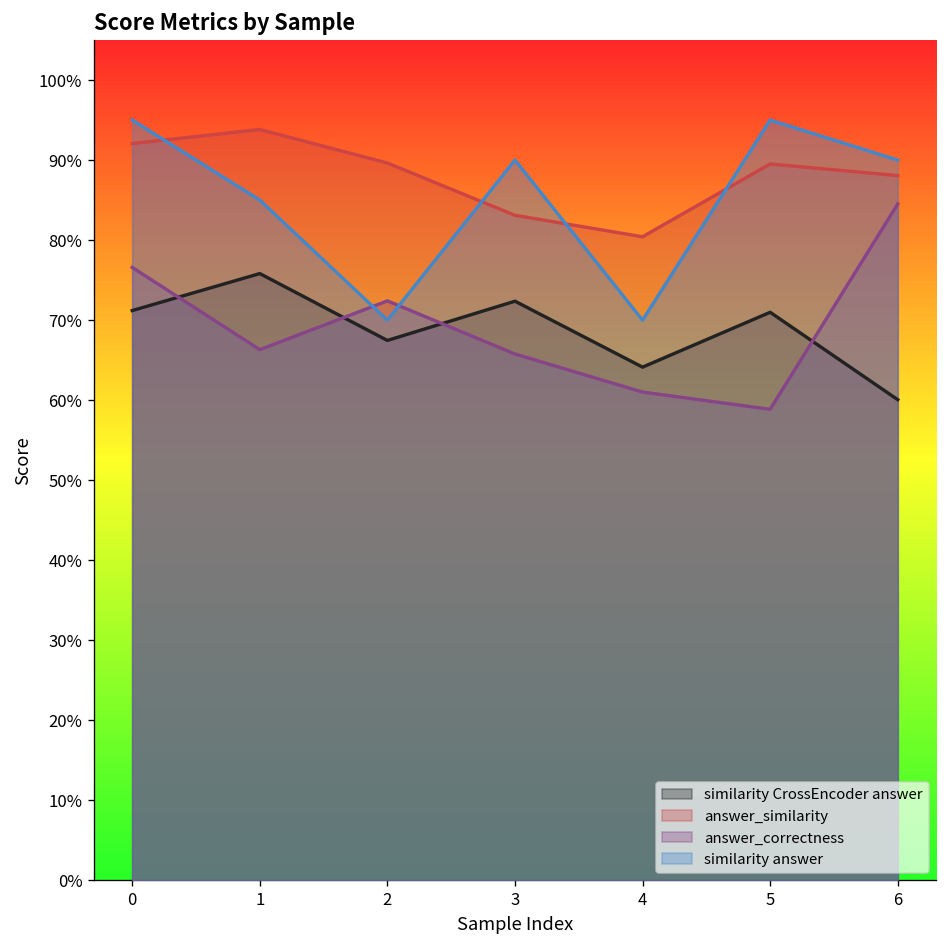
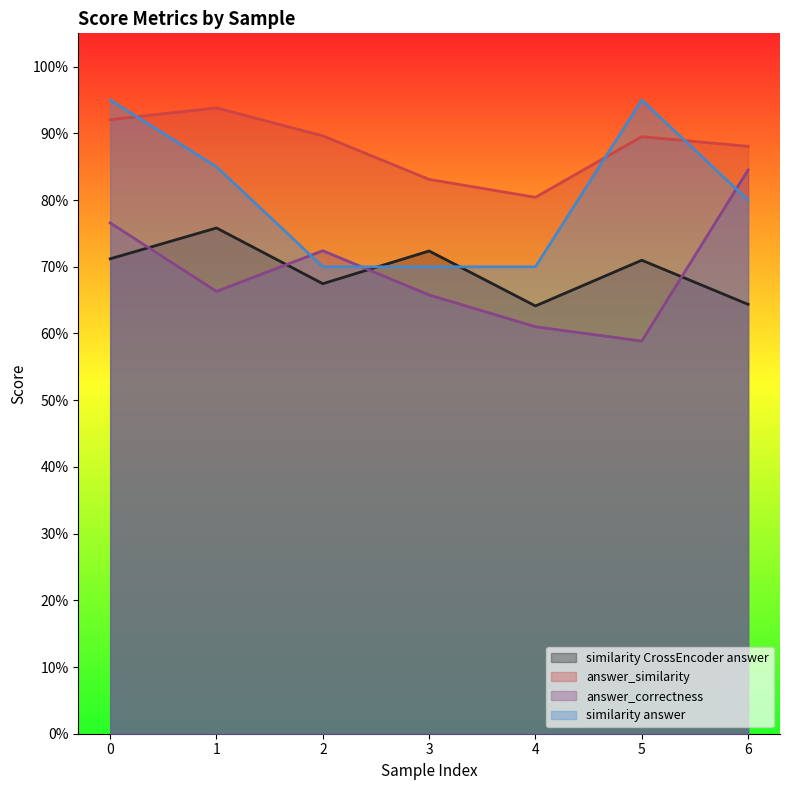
  {
    "similarity CrossEncoder answer": {
      "0": "71%",
      "1": "76%",
      "2": "67%",
      "3": "72%",
      "4": "64%",
      "5": "71%",
-     "6": "60%"
+     "6": "64%"
    },
    "similarity answer": {
      "0": "95%",
      "1": "85%",
      "2": "70%",
-     "3": "90%",
+     "3": "70%",
      "4": "70%",
      "5": "95%",
-     "6": "90%"
+     "6": "80%"
    }
  }
